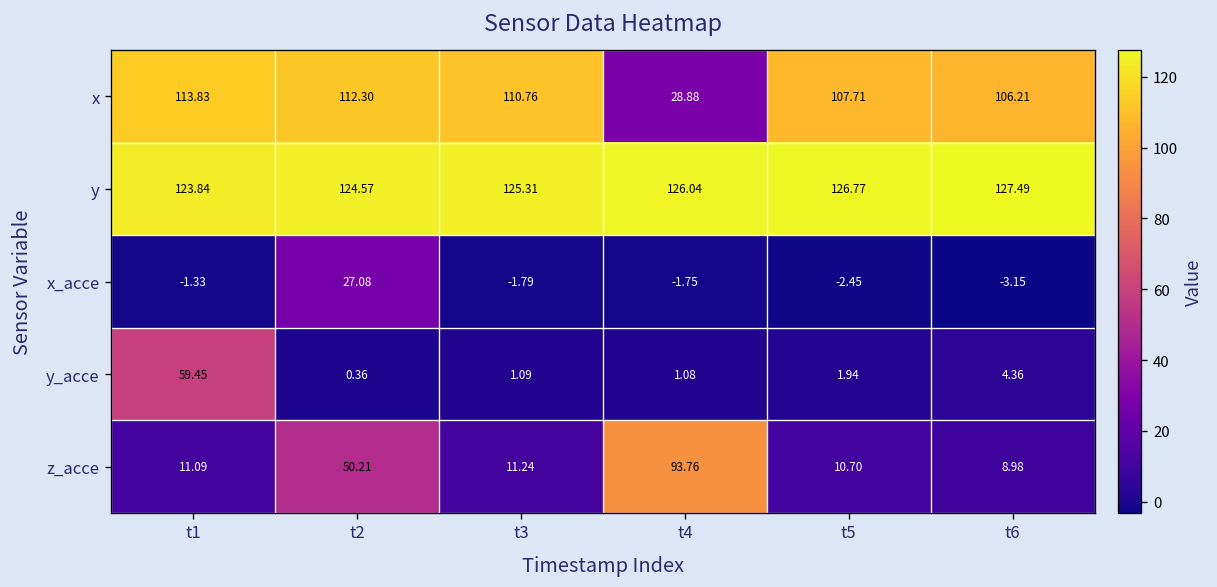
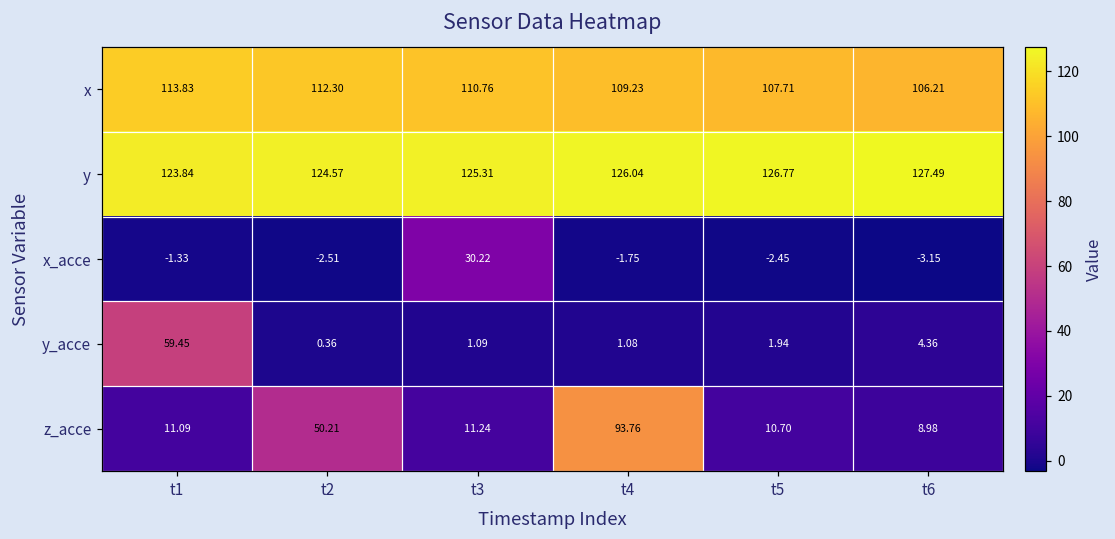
  {
    "x": {
      "t1": 113.83,
      "t2": 112.30,
      "t3": 110.76,
-     "t4": 28.88,
+     "t4": 109.23,
      "t5": 107.71,
      "t6": 106.21
    },
    "y": {
      "t1": 123.84,
      "t2": 124.57,
      "t3": 125.31,
      "t4": 126.04,
      "t5": 126.77,
      "t6": 127.49
    },
    "x_acce": {
      "t1": -1.33,
-     "t2": 27.08,
-     "t3": -1.79,
+     "t2": -2.51,
+     "t3": 30.22,
      "t4": -1.75,
      "t5": -2.45,
      "t6": -3.15
    },
    "y_acce": {
      "t1": 59.45,
      "t2": 0.36,
      "t3": 1.09,
      "t4": 1.08,
      "t5": 1.94,
      "t6": 4.36
    },
    "z_acce": {
      "t1": 11.09,
      "t2": 50.21,
      "t3": 11.24,
      "t4": 93.76,
      "t5": 10.70,
      "t6": 8.98
    }
  }
